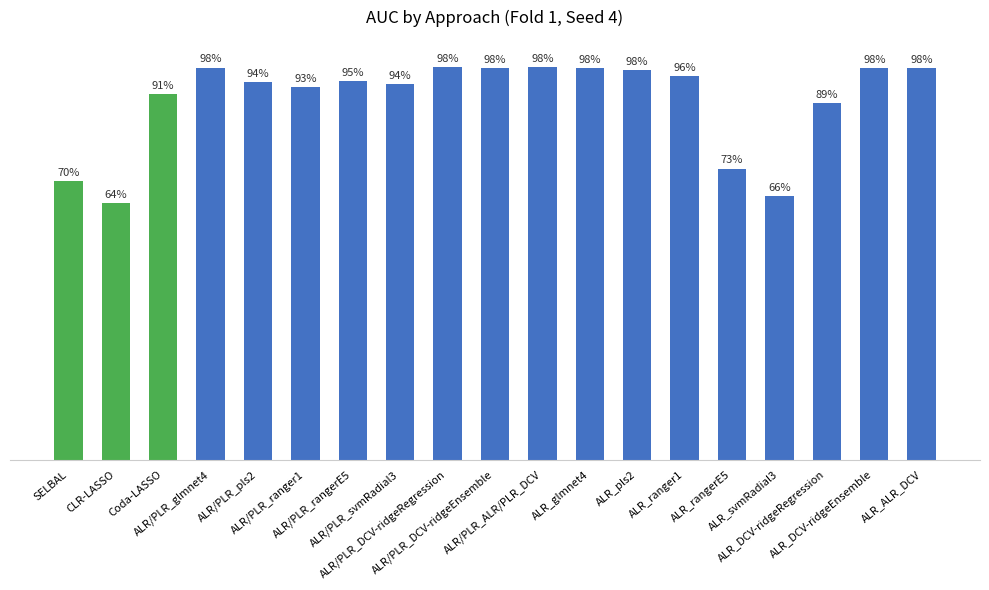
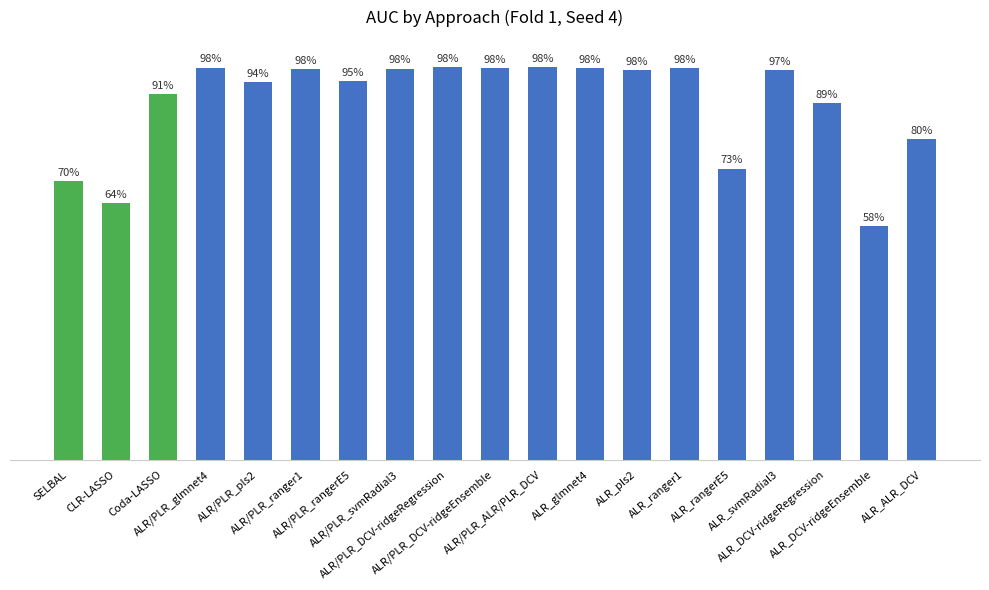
  {
    "SELBAL": "70%",
    "CLR-LASSO": "64%",
    "Coda-LASSO": "91%",
    "ALR/PLR_glmnet4": "98%",
    "ALR/PLR_pls2": "94%",
-   "ALR/PLR_ranger1": "93%",
+   "ALR/PLR_ranger1": "98%",
    "ALR/PLR_rangerE5": "95%",
-   "ALR/PLR_svmRadial3": "94%",
+   "ALR/PLR_svmRadial3": "98%",
    "ALR/PLR_DCV-ridgeRegression": "98%",
    "ALR/PLR_DCV-ridgeEnsemble": "98%",
    "ALR/PLR_ALR/PLR_DCV": "98%",
    "ALR_glmnet4": "98%",
    "ALR_pls2": "98%",
-   "ALR_ranger1": "96%",
+   "ALR_ranger1": "98%",
    "ALR_rangerE5": "73%",
-   "ALR_svmRadial3": "66%",
+   "ALR_svmRadial3": "97%",
    "ALR_DCV-ridgeRegression": "89%",
-   "ALR_DCV-ridgeEnsemble": "98%",
-   "ALR_ALR_DCV": "98%"
+   "ALR_DCV-ridgeEnsemble": "58%",
+   "ALR_ALR_DCV": "80%"
  }
